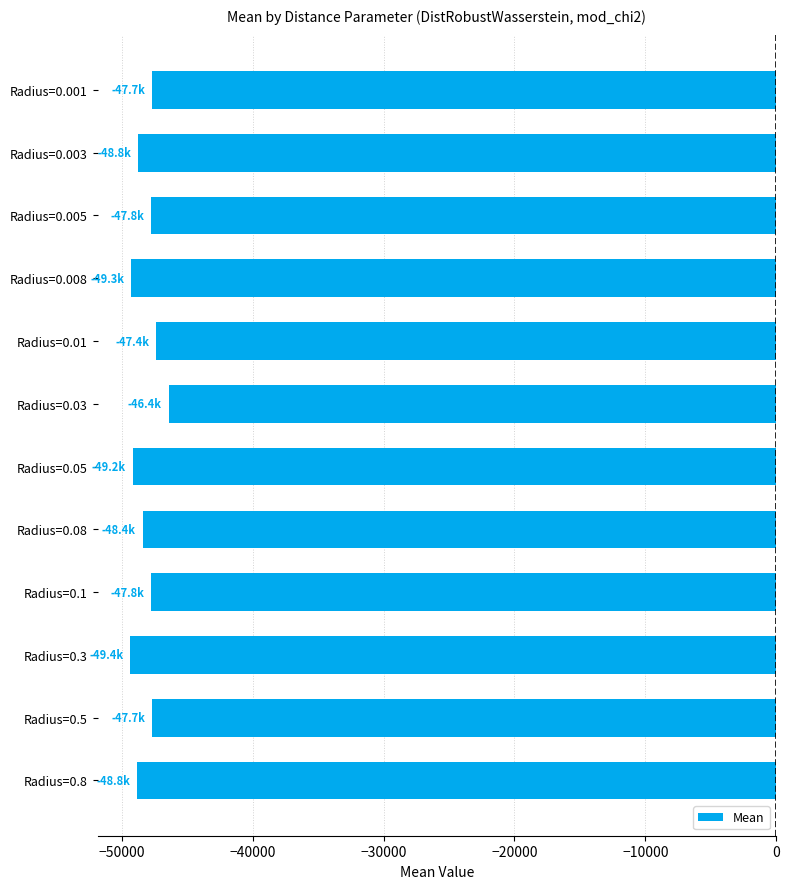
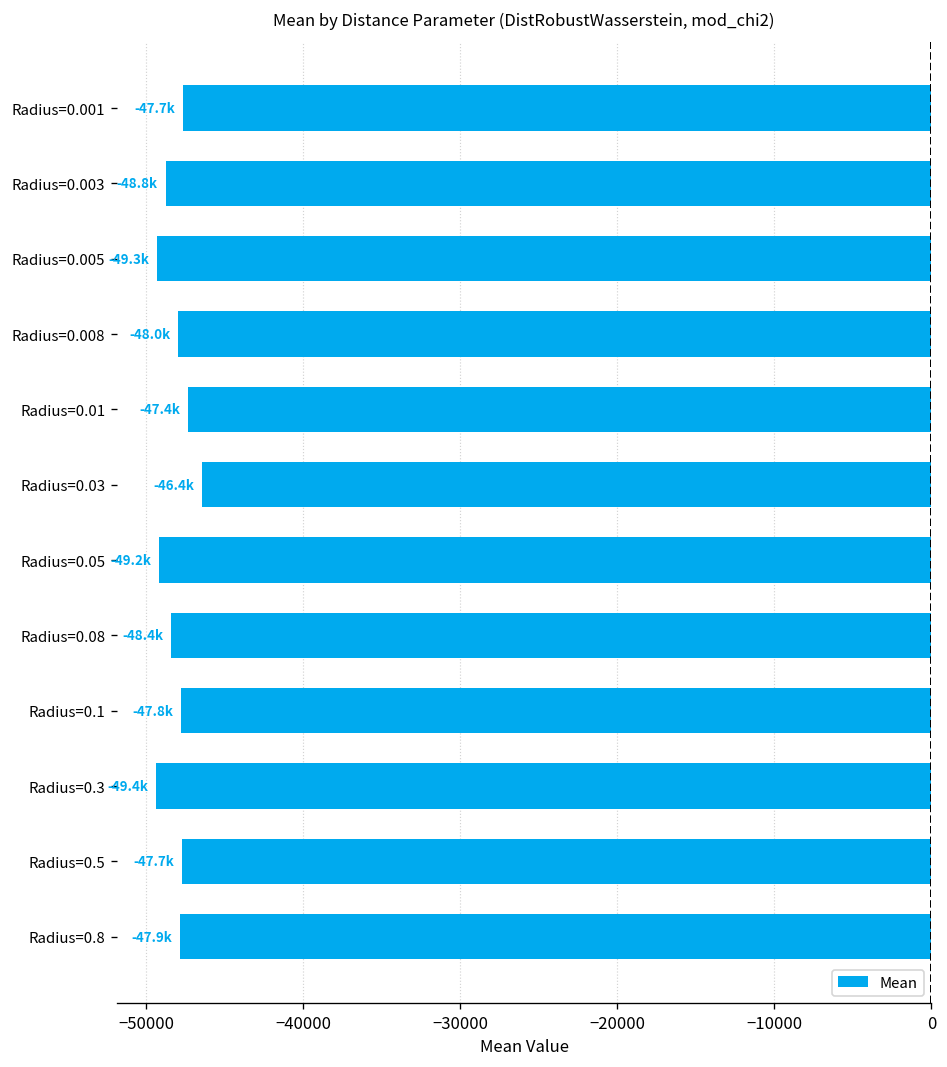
  {
    "Radius=0.001": "-47.7k",
    "Radius=0.003": "-48.8k",
-   "Radius=0.005": "-47.8k",
-   "Radius=0.008": "-49.3k",
+   "Radius=0.005": "-49.3k",
+   "Radius=0.008": "-48.0k",
    "Radius=0.01": "-47.4k",
    "Radius=0.03": "-46.4k",
    "Radius=0.05": "-49.2k",
    "Radius=0.08": "-48.4k",
    "Radius=0.1": "-47.8k",
    "Radius=0.3": "-49.4k",
    "Radius=0.5": "-47.7k",
-   "Radius=0.8": "-48.8k"
+   "Radius=0.8": "-47.9k"
  }
